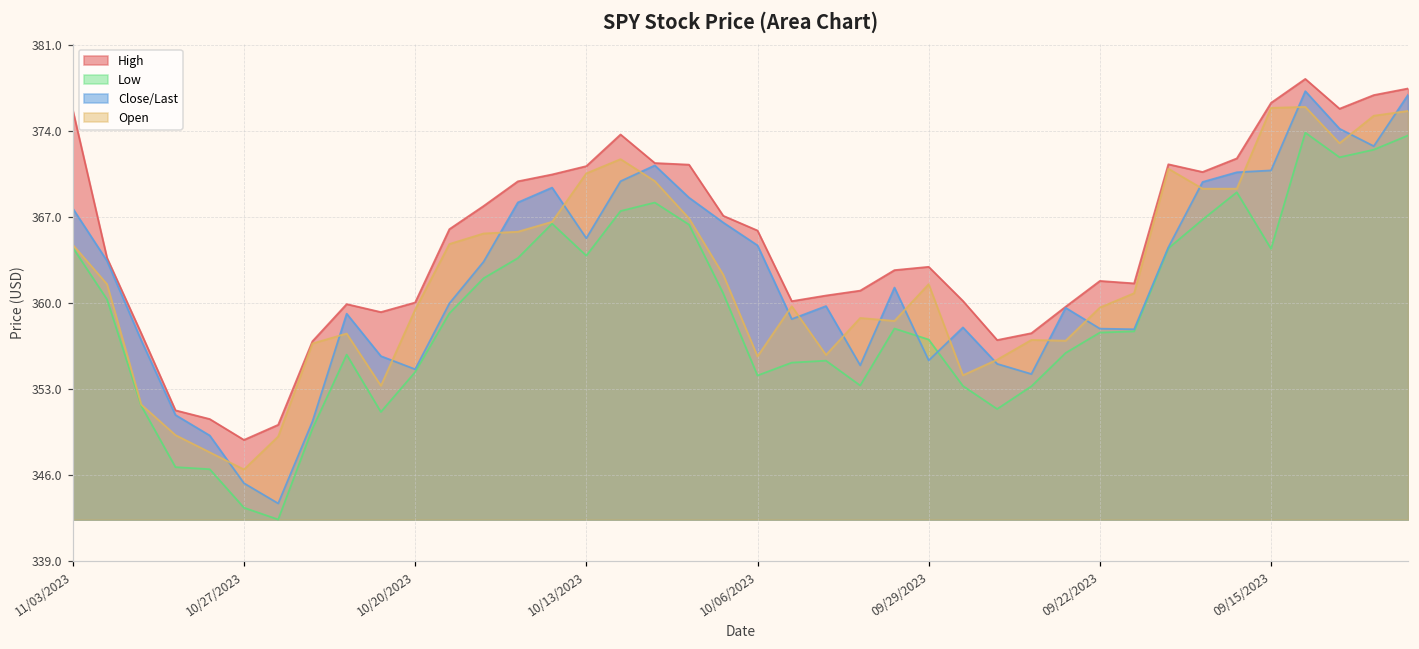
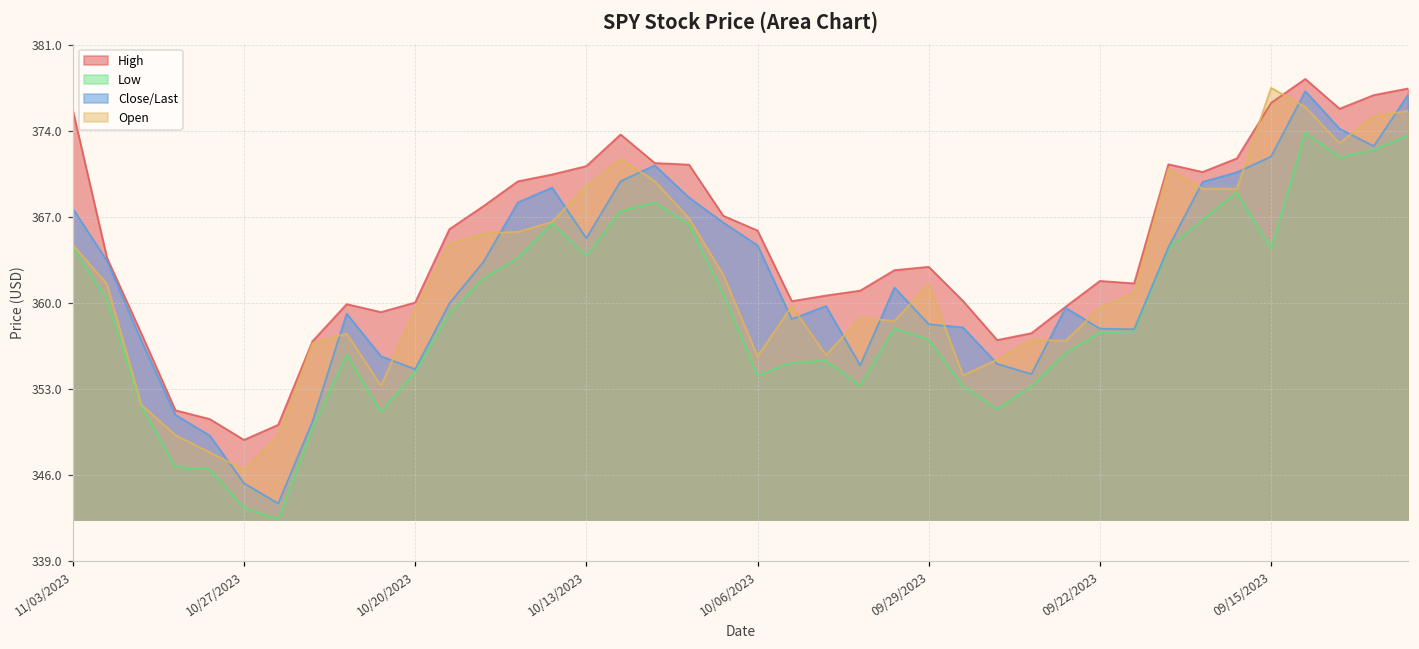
  {
    "High": {
      "11/03/2023": 375.7,
      "10/27/2023": 348.8,
      "10/20/2023": 360.0,
      "10/13/2023": 371.2,
      "10/06/2023": 365.9,
      "09/29/2023": 363.0,
      "09/22/2023": 361.8,
      "09/15/2023": 376.3
    },
    "Low": {
      "11/03/2023": 364.5,
      "10/27/2023": 343.3,
      "10/20/2023": 354.4,
      "10/13/2023": 363.9,
      "10/06/2023": 354.1,
      "09/29/2023": 357.0,
      "09/22/2023": 357.6,
      "09/15/2023": 364.4
    },
    "Close/Last": {
      "11/03/2023": 367.7,
      "10/27/2023": 345.3,
      "10/20/2023": 354.6,
      "10/13/2023": 365.3,
      "10/06/2023": 364.7,
-     "09/29/2023": 355.3,
+     "09/29/2023": 358.3,
      "09/22/2023": 357.9,
-     "09/15/2023": 370.8
+     "09/15/2023": 371.9
    },
    "Open": {
      "11/03/2023": 364.8,
      "10/27/2023": 346.4,
      "10/20/2023": 359.5,
-     "10/13/2023": 370.6,
+     "10/13/2023": 369.5,
      "10/06/2023": 355.7,
      "09/29/2023": 361.5,
      "09/22/2023": 359.6,
-     "09/15/2023": 375.9
+     "09/15/2023": 377.5
    }
  }
